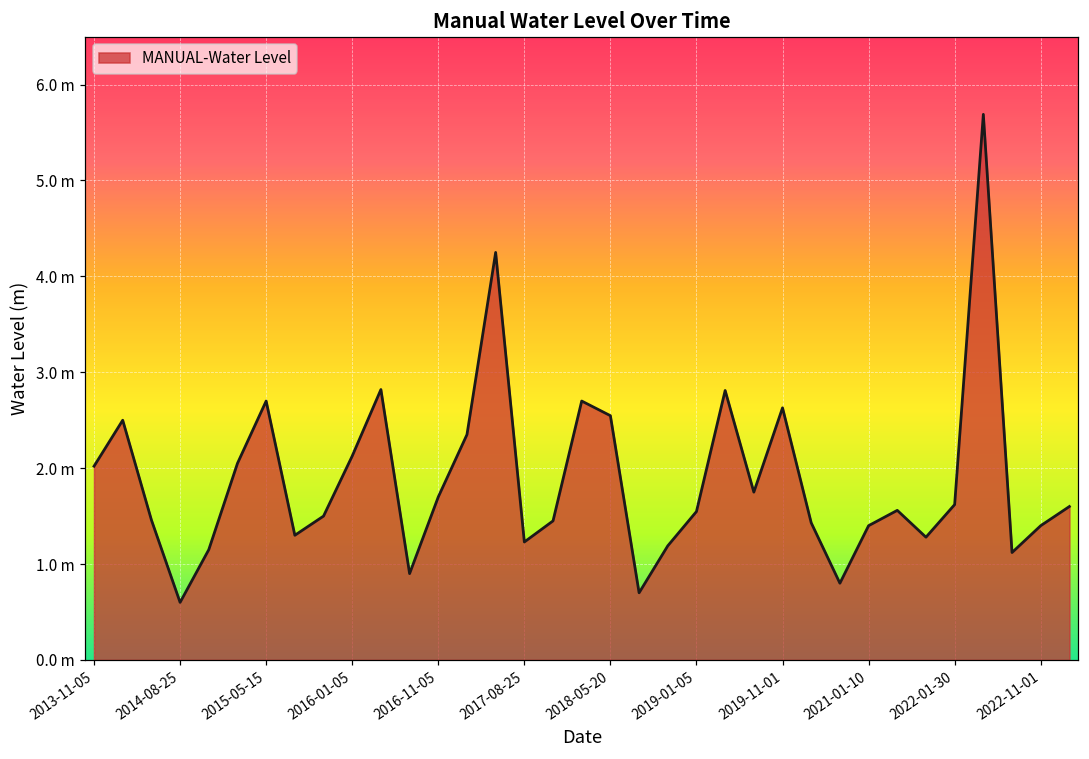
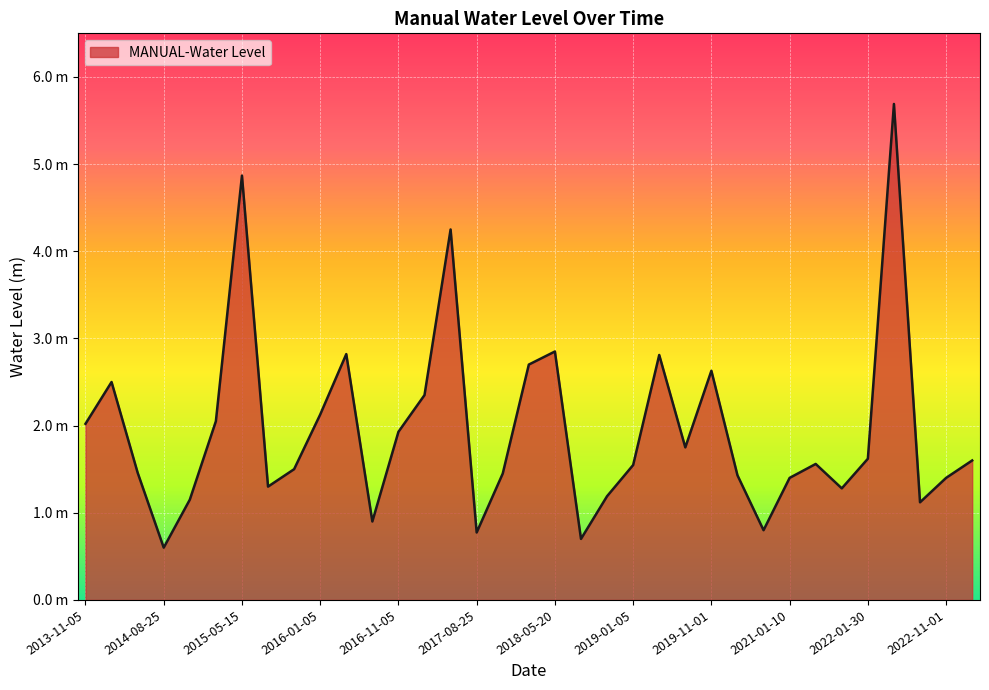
  {
    "2013-11-05": "2.0 m",
    "2014-08-25": "0.6 m",
-   "2015-05-15": "2.7 m",
+   "2015-05-15": "4.9 m",
    "2016-01-05": "2.1 m",
-   "2016-11-05": "1.7 m",
-   "2017-08-25": "1.2 m",
-   "2018-05-20": "2.5 m",
+   "2016-11-05": "1.9 m",
+   "2017-08-25": "0.8 m",
+   "2018-05-20": "2.8 m",
    "2019-01-05": "1.5 m",
    "2019-11-01": "2.6 m",
    "2021-01-10": "1.4 m",
    "2022-01-30": "1.6 m",
    "2022-11-01": "1.4 m"
  }
